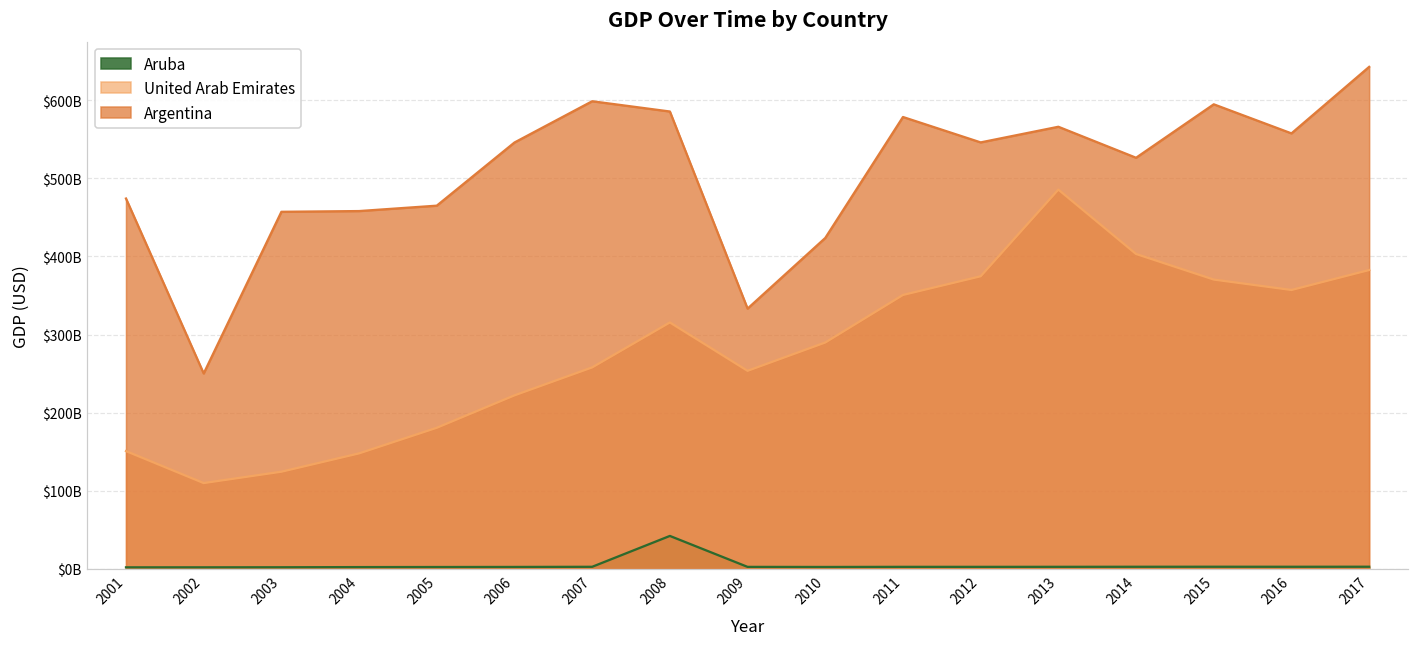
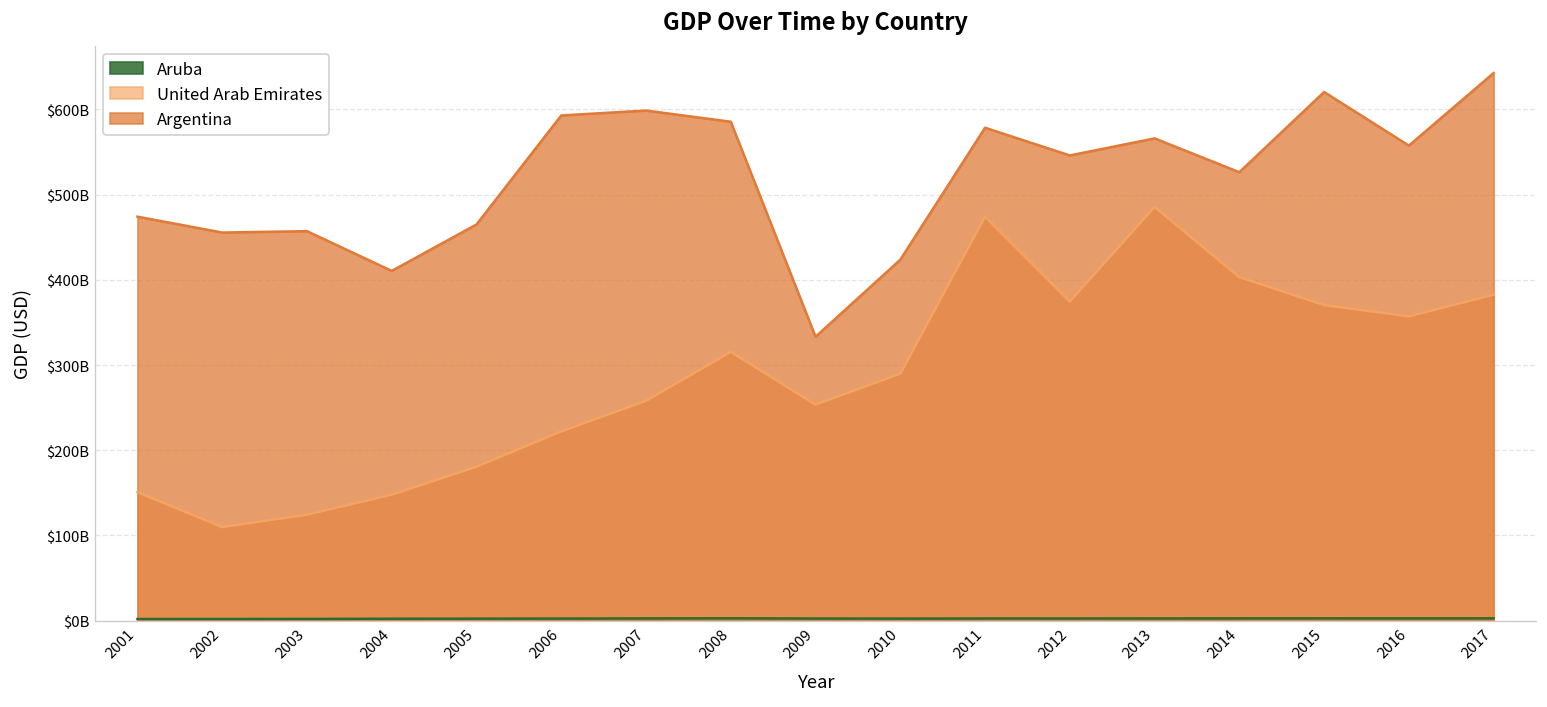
  {
    "Aruba": {
      "2001": "$0",
      "2002": "$0",
      "2003": "$0",
      "2004": "$0",
      "2005": "$0",
      "2006": "$0",
      "2007": "$0",
-     "2008": "$40000000000",
+     "2008": "$0",
      "2009": "$0",
      "2010": "$0",
      "2011": "$0",
      "2012": "$0",
      "2013": "$0",
      "2014": "$0",
      "2015": "$0",
      "2016": "$0",
      "2017": "$0"
    },
    "United Arab Emirates": {
      "2001": "$150000000000",
      "2002": "$110000000000",
      "2003": "$120000000000",
      "2004": "$150000000000",
      "2005": "$180000000000",
      "2006": "$220000000000",
      "2007": "$260000000000",
      "2008": "$320000000000",
      "2009": "$250000000000",
      "2010": "$290000000000",
-     "2011": "$350000000000",
+     "2011": "$470000000000",
      "2012": "$370000000000",
      "2013": "$490000000000",
      "2014": "$400000000000",
      "2015": "$370000000000",
      "2016": "$360000000000",
      "2017": "$380000000000"
    },
    "Argentina": {
      "2001": "$470000000000",
-     "2002": "$250000000000",
+     "2002": "$460000000000",
      "2003": "$460000000000",
-     "2004": "$460000000000",
+     "2004": "$410000000000",
      "2005": "$460000000000",
-     "2006": "$550000000000",
+     "2006": "$590000000000",
      "2007": "$600000000000",
      "2008": "$590000000000",
      "2009": "$330000000000",
      "2010": "$420000000000",
      "2011": "$580000000000",
      "2012": "$550000000000",
      "2013": "$570000000000",
      "2014": "$530000000000",
-     "2015": "$590000000000",
+     "2015": "$620000000000",
      "2016": "$560000000000",
      "2017": "$640000000000"
    }
  }
